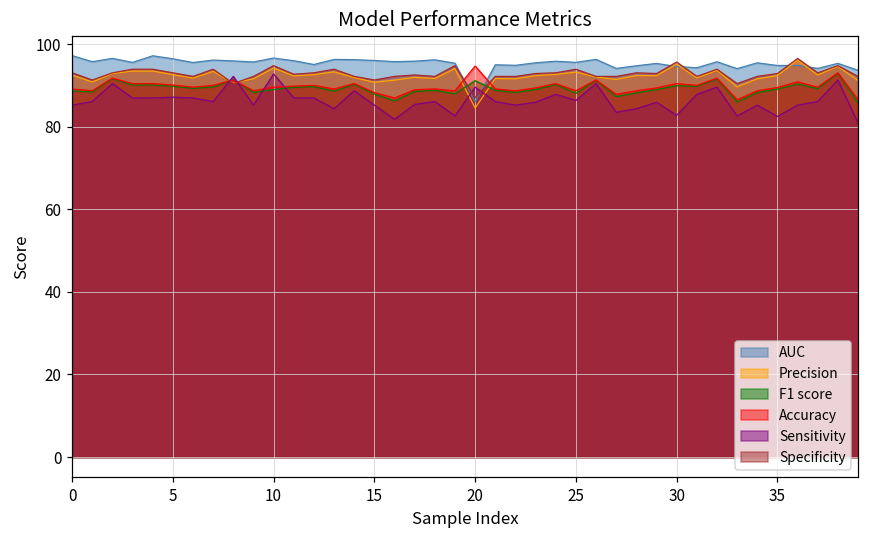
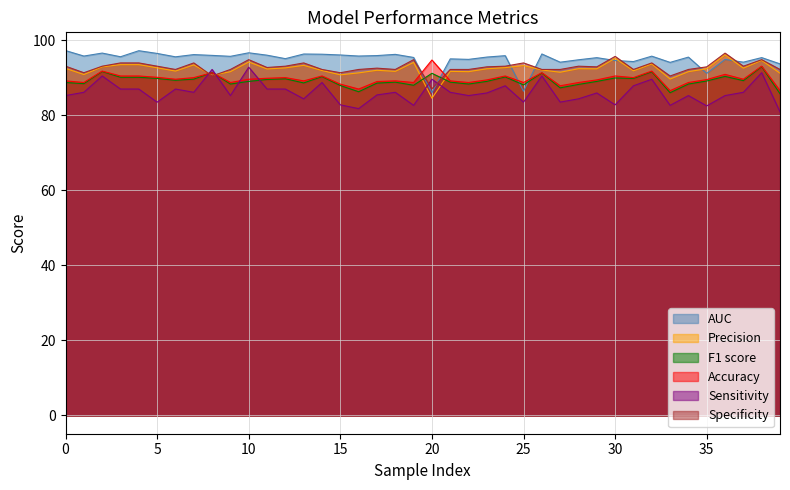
  {
    "AUC": {
      "0": 97,
      "5": 96,
      "10": 97,
      "15": 96,
      "20": 86,
-     "25": 96,
-     "35": 95
+     "25": 86,
+     "35": 91
    },
    "Precision": {
      "20": 84,
      "25": 93
    },
    "F1 score": {
      "20": 91
    },
    "Accuracy": {
      "20": 95
    },
    "Sensitivity": {
      "0": 85,
-     "5": 87,
+     "5": 83,
      "10": 93,
-     "15": 85,
+     "15": 83,
      "20": 90,
-     "25": 86,
+     "25": 83,
      "30": 83,
      "35": 82
    },
    "Specificity": {
      "20": 87,
      "25": 94
    }
  }
